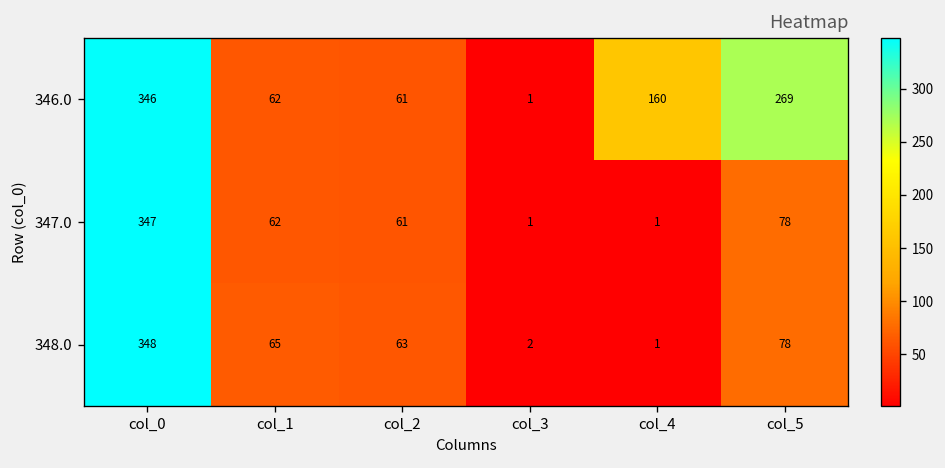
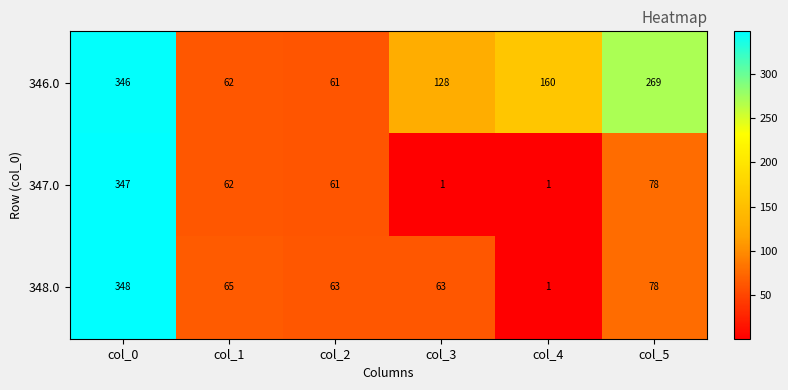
  {
    "346.0": {
      "col_0": 346,
      "col_1": 62,
      "col_2": 61,
-     "col_3": 1,
+     "col_3": 128,
      "col_4": 160,
      "col_5": 269
    },
    "347.0": {
      "col_0": 347,
      "col_1": 62,
      "col_2": 61,
      "col_3": 1,
      "col_4": 1,
      "col_5": 78
    },
    "348.0": {
      "col_0": 348,
      "col_1": 65,
      "col_2": 63,
-     "col_3": 2,
+     "col_3": 63,
      "col_4": 1,
      "col_5": 78
    }
  }
